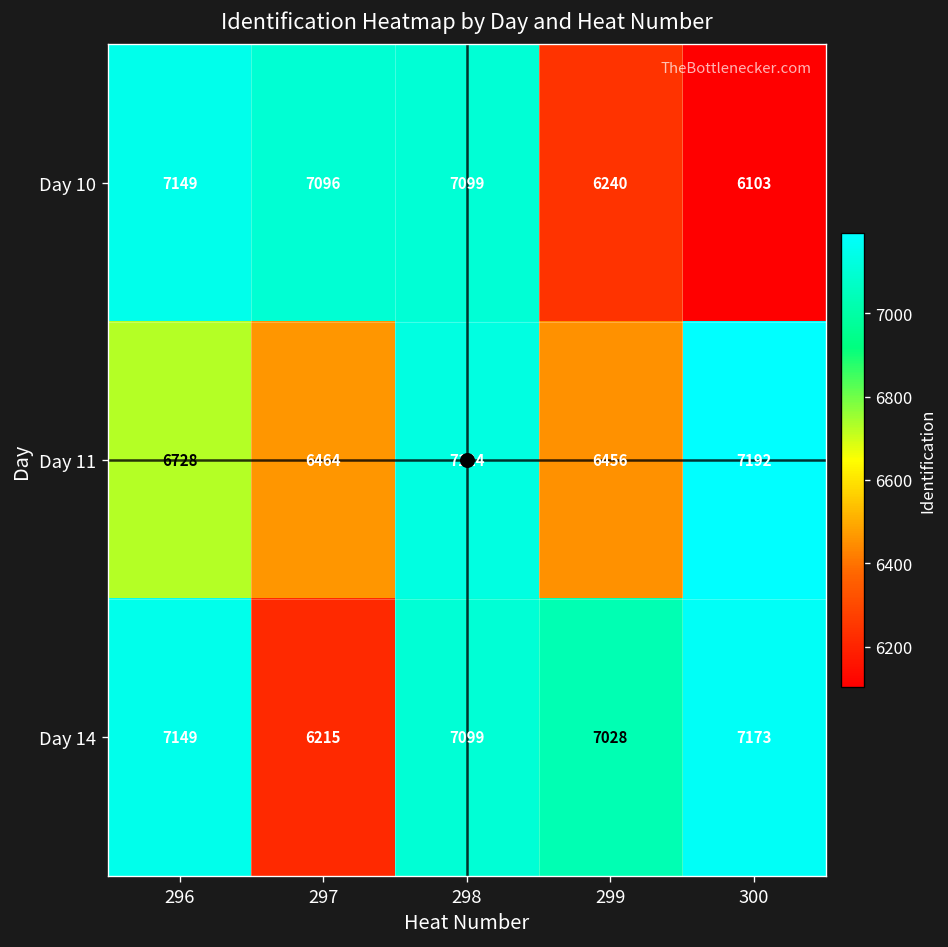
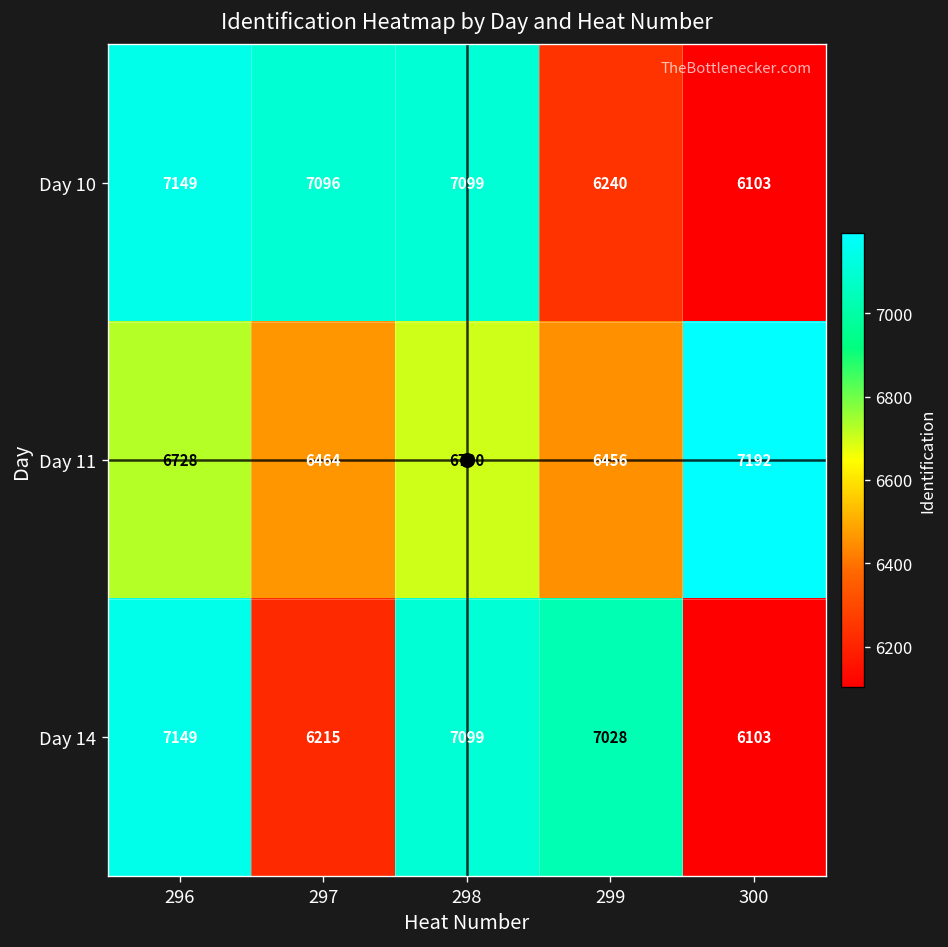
  {
    "Day 10": {
      "296": 7149,
      "297": 7096,
      "298": 7099,
      "299": 6240
    },
    "Day 11": {
      "296": 6728,
      "297": 6464,
-     "298": 7124,
+     "298": 6700,
      "299": 6456,
      "300": 7192
    },
    "Day 14": {
      "296": 7149,
      "297": 6215,
      "298": 7099,
      "299": 7028,
-     "300": 7173
+     "300": 6103
    }
  }
